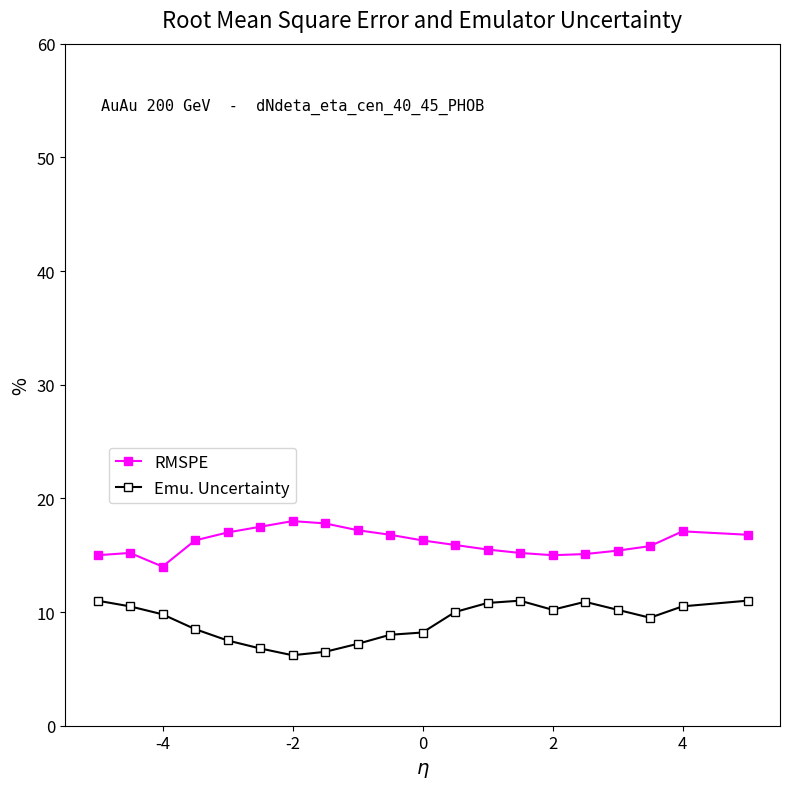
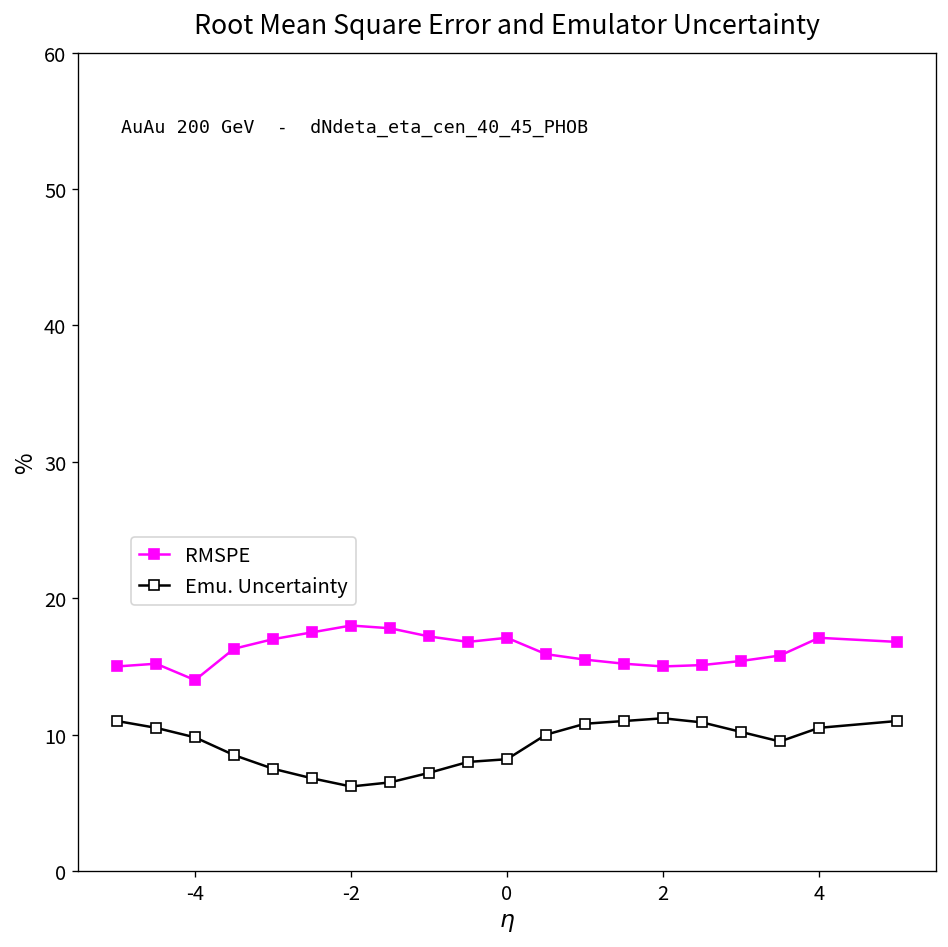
  {
    "RMSPE": {
      "-4": 14.0,
      "-2": 18.0,
-     "0": 16.3,
+     "0": 17.1,
      "2": 15.0,
      "4": 17.1
    },
    "Emu. Uncertainty": {
      "-4": 9.8,
      "-2": 6.2,
      "0": 8.2,
-     "2": 10.2,
+     "2": 11.2,
      "4": 10.5
    }
  }
